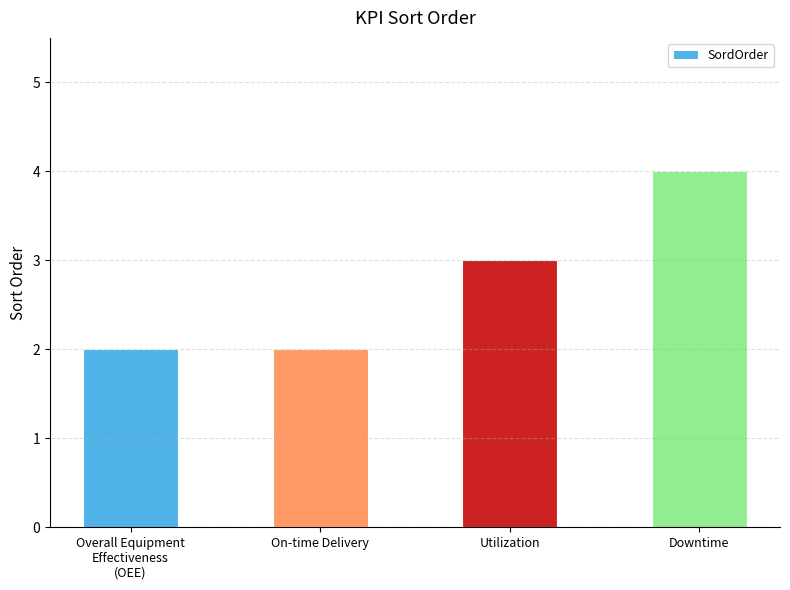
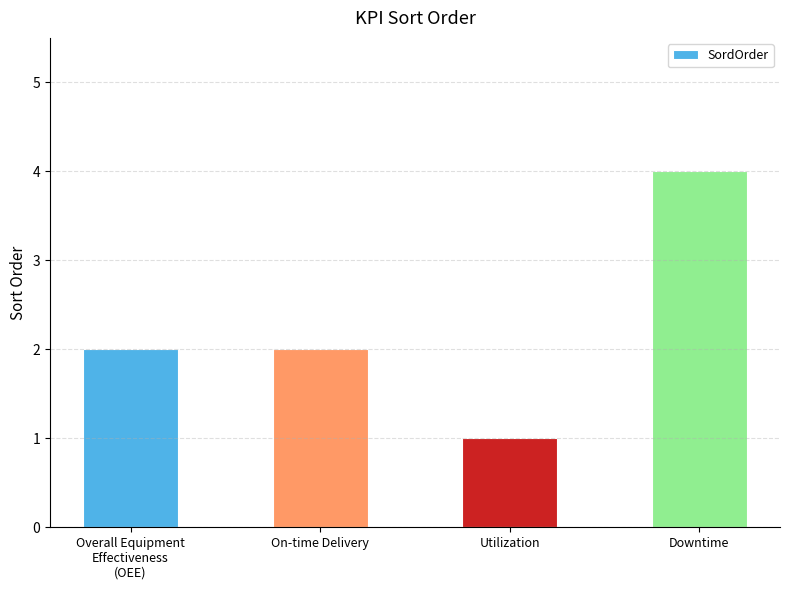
  {
    "Overall Equipment Effectiveness (OEE)": 2,
    "On-time Delivery": 2,
-   "Utilization": 3,
+   "Utilization": 1,
    "Downtime": 4
  }
